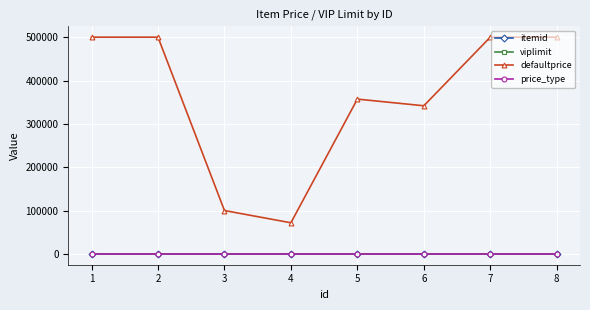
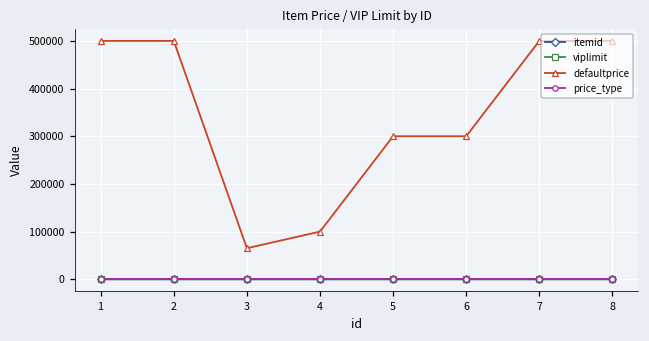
  {
    "price_type": {
      "1": 0,
      "2": 0,
      "3": 0,
      "4": 0,
      "5": 0,
      "6": 0,
      "7": 0,
      "8": 0
    },
    "defaultprice": {
      "1": 500000,
      "2": 500000,
-     "3": 100000,
-     "4": 70000,
-     "5": 360000,
-     "6": 340000,
+     "3": 70000,
+     "4": 100000,
+     "5": 300000,
+     "6": 300000,
      "7": 500000
    }
  }
